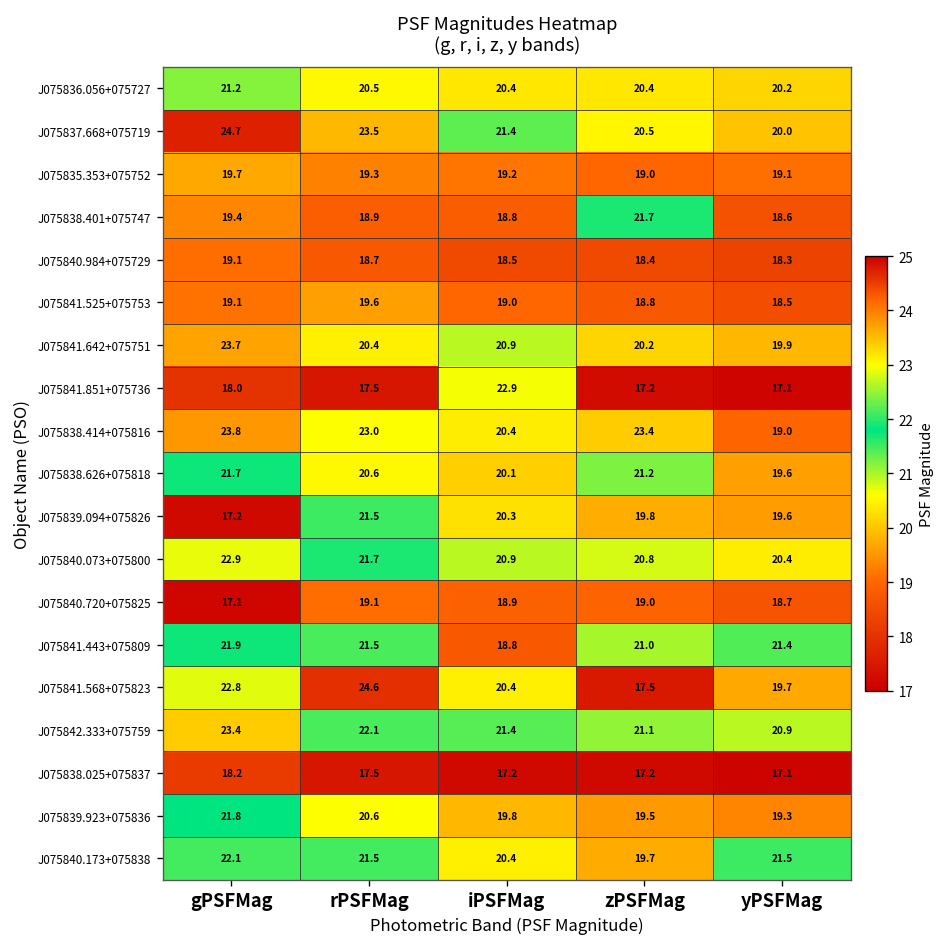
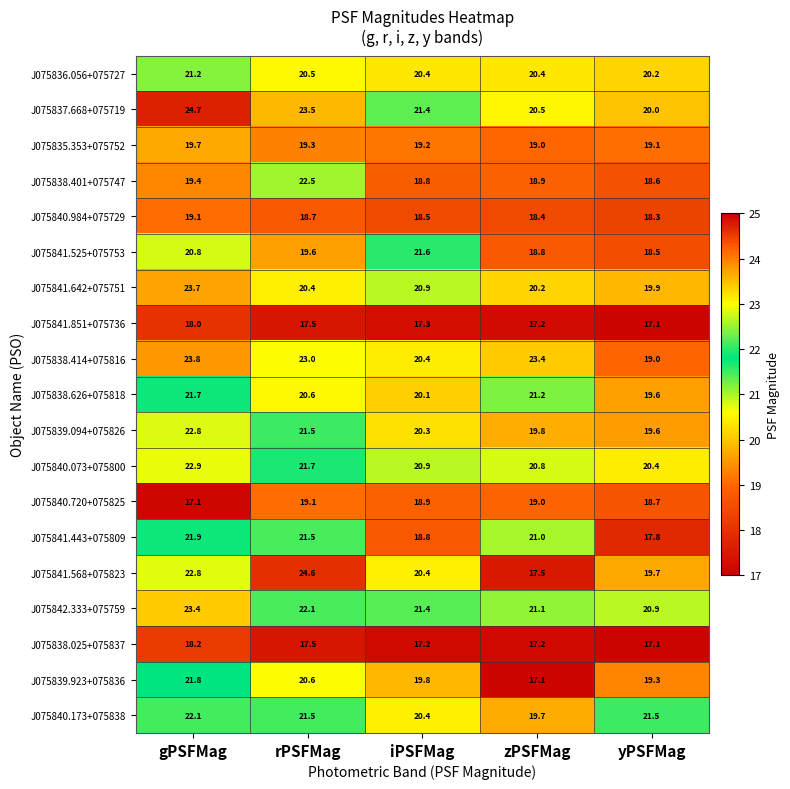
  {
    "J075836.056+075727": {
      "gPSFMag": 21.2,
      "rPSFMag": 20.5,
      "iPSFMag": 20.4,
      "zPSFMag": 20.4,
      "yPSFMag": 20.2
    },
    "J075837.668+075719": {
      "gPSFMag": 24.7,
      "rPSFMag": 23.5,
      "iPSFMag": 21.4,
      "zPSFMag": 20.5,
      "yPSFMag": 20.0
    },
    "J075835.353+075752": {
      "gPSFMag": 19.7,
      "rPSFMag": 19.3,
      "iPSFMag": 19.2,
      "zPSFMag": 19.0,
      "yPSFMag": 19.1
    },
    "J075838.401+075747": {
      "gPSFMag": 19.4,
-     "rPSFMag": 18.9,
+     "rPSFMag": 22.5,
      "iPSFMag": 18.8,
-     "zPSFMag": 21.7,
+     "zPSFMag": 18.9,
      "yPSFMag": 18.6
    },
    "J075840.984+075729": {
      "gPSFMag": 19.1,
      "rPSFMag": 18.7,
      "iPSFMag": 18.5,
      "zPSFMag": 18.4,
      "yPSFMag": 18.3
    },
    "J075841.525+075753": {
-     "gPSFMag": 19.1,
+     "gPSFMag": 20.8,
      "rPSFMag": 19.6,
-     "iPSFMag": 19.0,
+     "iPSFMag": 21.6,
      "zPSFMag": 18.8,
      "yPSFMag": 18.5
    },
    "J075841.642+075751": {
      "gPSFMag": 23.7,
      "rPSFMag": 20.4,
      "iPSFMag": 20.9,
      "zPSFMag": 20.2,
      "yPSFMag": 19.9
    },
    "J075841.851+075736": {
      "gPSFMag": 18.0,
      "rPSFMag": 17.5,
-     "iPSFMag": 22.9,
+     "iPSFMag": 17.3,
      "zPSFMag": 17.2,
      "yPSFMag": 17.1
    },
    "J075838.414+075816": {
      "gPSFMag": 23.8,
      "rPSFMag": 23.0,
      "iPSFMag": 20.4,
      "zPSFMag": 23.4,
      "yPSFMag": 19.0
    },
    "J075838.626+075818": {
      "gPSFMag": 21.7,
      "rPSFMag": 20.6,
      "iPSFMag": 20.1,
      "zPSFMag": 21.2,
      "yPSFMag": 19.6
    },
    "J075839.094+075826": {
-     "gPSFMag": 17.2,
+     "gPSFMag": 22.8,
      "rPSFMag": 21.5,
      "iPSFMag": 20.3,
      "zPSFMag": 19.8,
      "yPSFMag": 19.6
    },
    "J075840.073+075800": {
      "gPSFMag": 22.9,
      "rPSFMag": 21.7,
      "iPSFMag": 20.9,
      "zPSFMag": 20.8,
      "yPSFMag": 20.4
    },
    "J075840.720+075825": {
      "gPSFMag": 17.1,
      "rPSFMag": 19.1,
      "iPSFMag": 18.9,
      "zPSFMag": 19.0,
      "yPSFMag": 18.7
    },
    "J075841.443+075809": {
      "gPSFMag": 21.9,
      "rPSFMag": 21.5,
      "iPSFMag": 18.8,
      "zPSFMag": 21.0,
-     "yPSFMag": 21.4
+     "yPSFMag": 17.8
    },
    "J075841.568+075823": {
      "gPSFMag": 22.8,
      "rPSFMag": 24.6,
      "iPSFMag": 20.4,
      "zPSFMag": 17.5,
      "yPSFMag": 19.7
    },
    "J075842.333+075759": {
      "gPSFMag": 23.4,
      "rPSFMag": 22.1,
      "iPSFMag": 21.4,
      "zPSFMag": 21.1,
      "yPSFMag": 20.9
    },
    "J075838.025+075837": {
      "gPSFMag": 18.2,
      "rPSFMag": 17.5,
      "iPSFMag": 17.2,
      "zPSFMag": 17.2,
      "yPSFMag": 17.1
    },
    "J075839.923+075836": {
      "gPSFMag": 21.8,
      "rPSFMag": 20.6,
      "iPSFMag": 19.8,
-     "zPSFMag": 19.5,
+     "zPSFMag": 17.1,
      "yPSFMag": 19.3
    },
    "J075840.173+075838": {
      "gPSFMag": 22.1,
      "rPSFMag": 21.5,
      "iPSFMag": 20.4,
      "zPSFMag": 19.7,
      "yPSFMag": 21.5
    }
  }
